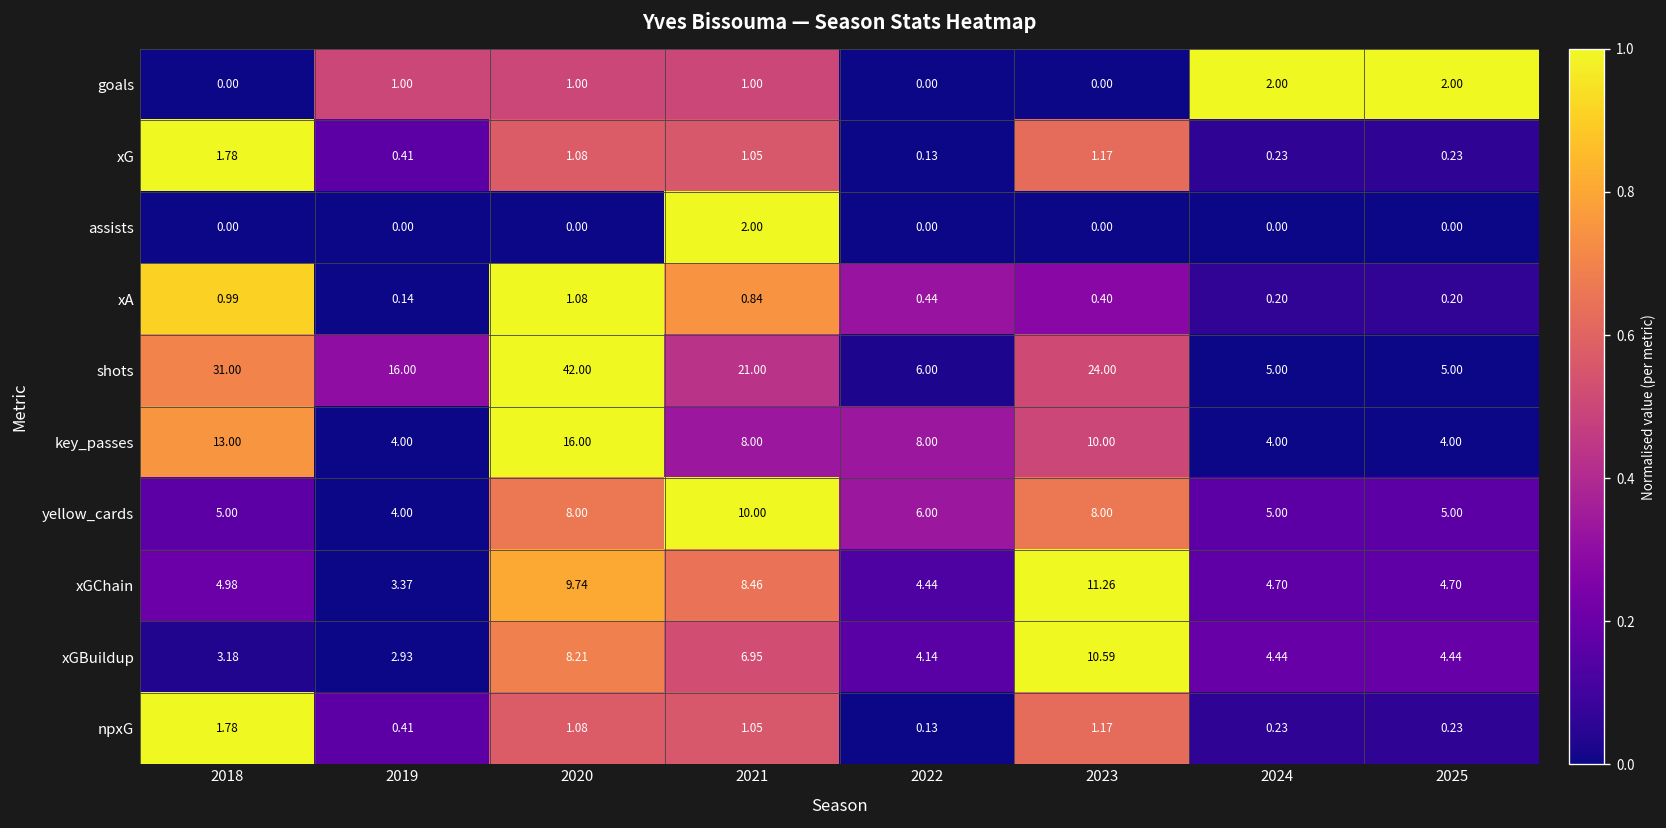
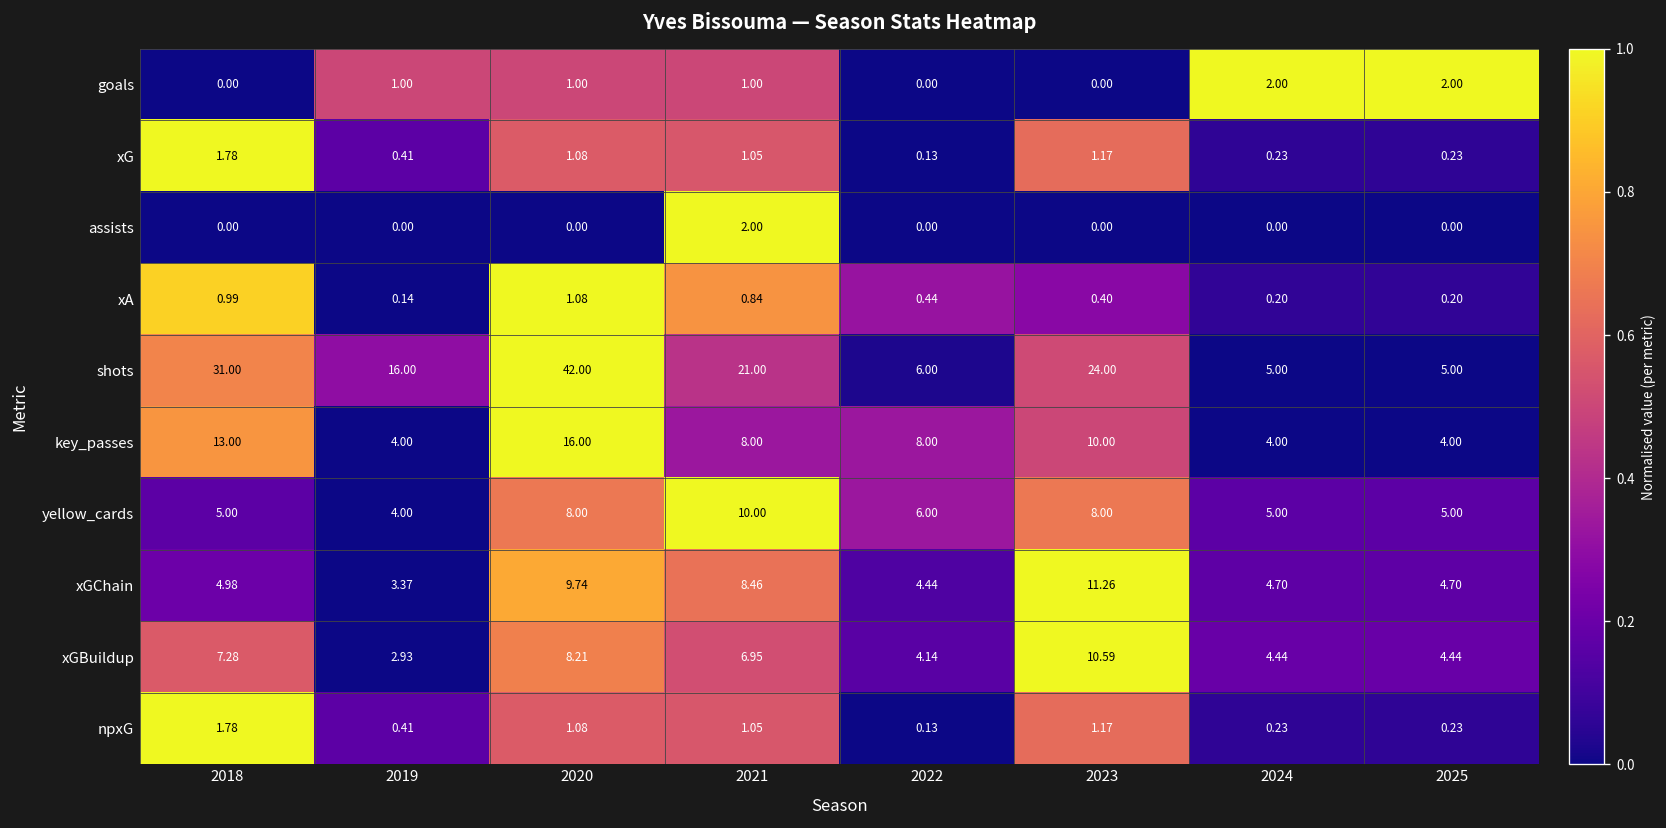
  {
    "goals": {
      "2018": 0.00,
      "2019": 1.00,
      "2020": 1.00,
      "2021": 1.00,
      "2022": 0.00,
      "2023": 0.00,
      "2024": 2.00,
      "2025": 2.00
    },
    "xG": {
      "2018": 1.78,
      "2019": 0.41,
      "2020": 1.08,
      "2021": 1.05,
      "2022": 0.13,
      "2023": 1.17,
      "2024": 0.23,
      "2025": 0.23
    },
    "assists": {
      "2018": 0.00,
      "2019": 0.00,
      "2020": 0.00,
      "2021": 2.00,
      "2022": 0.00,
      "2023": 0.00,
      "2024": 0.00,
      "2025": 0.00
    },
    "xA": {
      "2018": 0.99,
      "2019": 0.14,
      "2020": 1.08,
      "2021": 0.84,
      "2022": 0.44,
      "2023": 0.40,
      "2024": 0.20,
      "2025": 0.20
    },
    "shots": {
      "2018": 31.00,
      "2019": 16.00,
      "2020": 42.00,
      "2021": 21.00,
      "2022": 6.00,
      "2023": 24.00,
      "2024": 5.00,
      "2025": 5.00
    },
    "key_passes": {
      "2018": 13.00,
      "2019": 4.00,
      "2020": 16.00,
      "2021": 8.00,
      "2022": 8.00,
      "2023": 10.00,
      "2024": 4.00,
      "2025": 4.00
    },
    "yellow_cards": {
      "2018": 5.00,
      "2019": 4.00,
      "2020": 8.00,
      "2021": 10.00,
      "2022": 6.00,
      "2023": 8.00,
      "2024": 5.00,
      "2025": 5.00
    },
    "xGChain": {
      "2018": 4.98,
      "2019": 3.37,
      "2020": 9.74,
      "2021": 8.46,
      "2022": 4.44,
      "2023": 11.26,
      "2024": 4.70,
      "2025": 4.70
    },
    "xGBuildup": {
-     "2018": 3.18,
+     "2018": 7.28,
      "2019": 2.93,
      "2020": 8.21,
      "2021": 6.95,
      "2022": 4.14,
      "2023": 10.59,
      "2024": 4.44,
      "2025": 4.44
    },
    "npxG": {
      "2018": 1.78,
      "2019": 0.41,
      "2020": 1.08,
      "2021": 1.05,
      "2022": 0.13,
      "2023": 1.17,
      "2024": 0.23,
      "2025": 0.23
    }
  }
